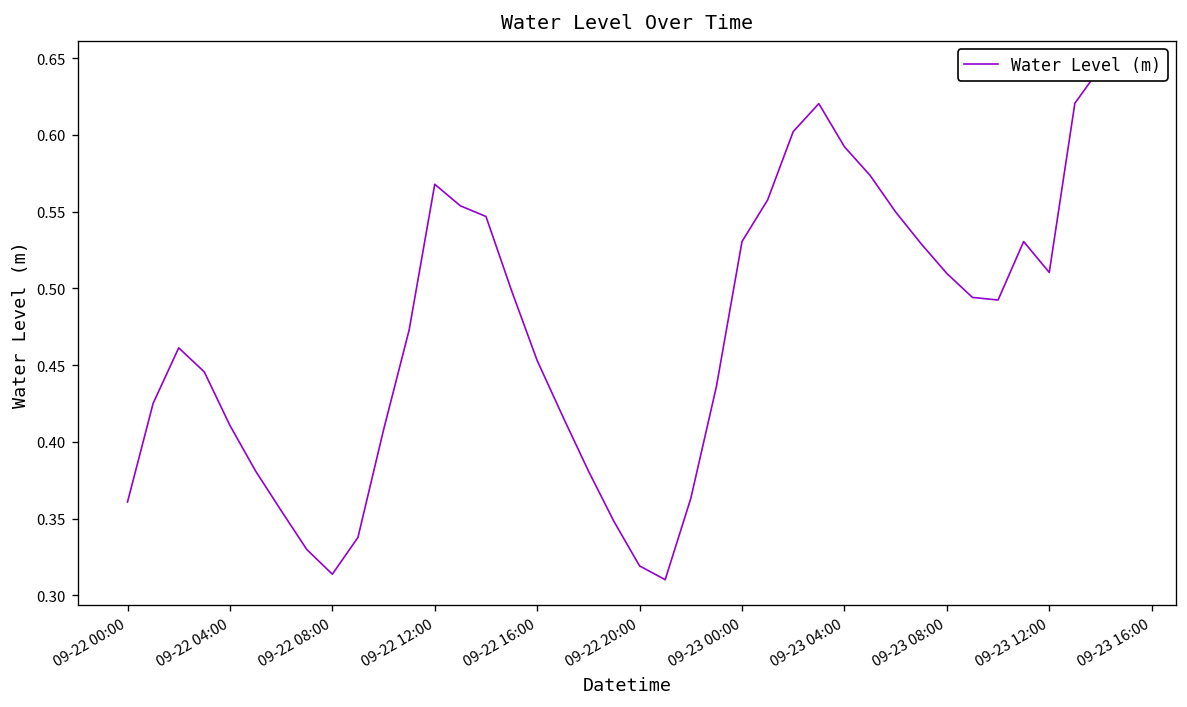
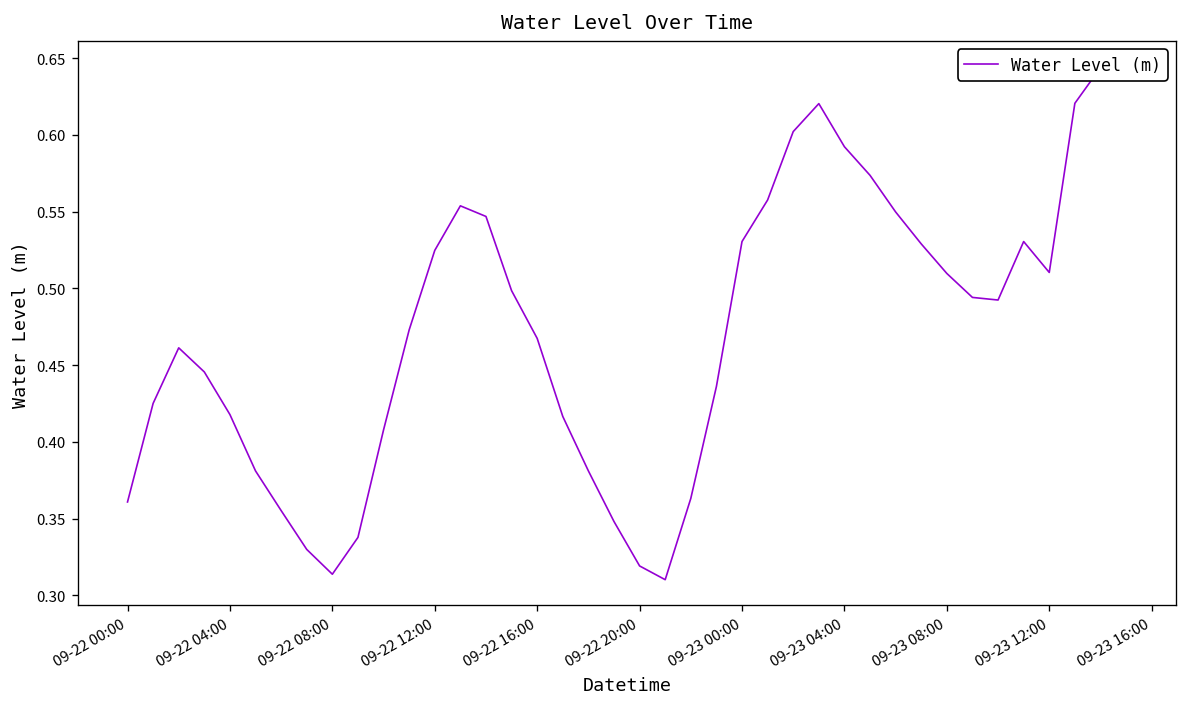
  {
    "09-22 00:00": 0.361,
-   "09-22 04:00": 0.411,
+   "09-22 04:00": 0.418,
    "09-22 08:00": 0.314,
-   "09-22 12:00": 0.568,
-   "09-22 16:00": 0.453,
+   "09-22 12:00": 0.525,
+   "09-22 16:00": 0.467,
    "09-22 20:00": 0.319,
    "09-23 00:00": 0.530,
    "09-23 04:00": 0.592,
    "09-23 08:00": 0.510,
    "09-23 12:00": 0.510
  }
